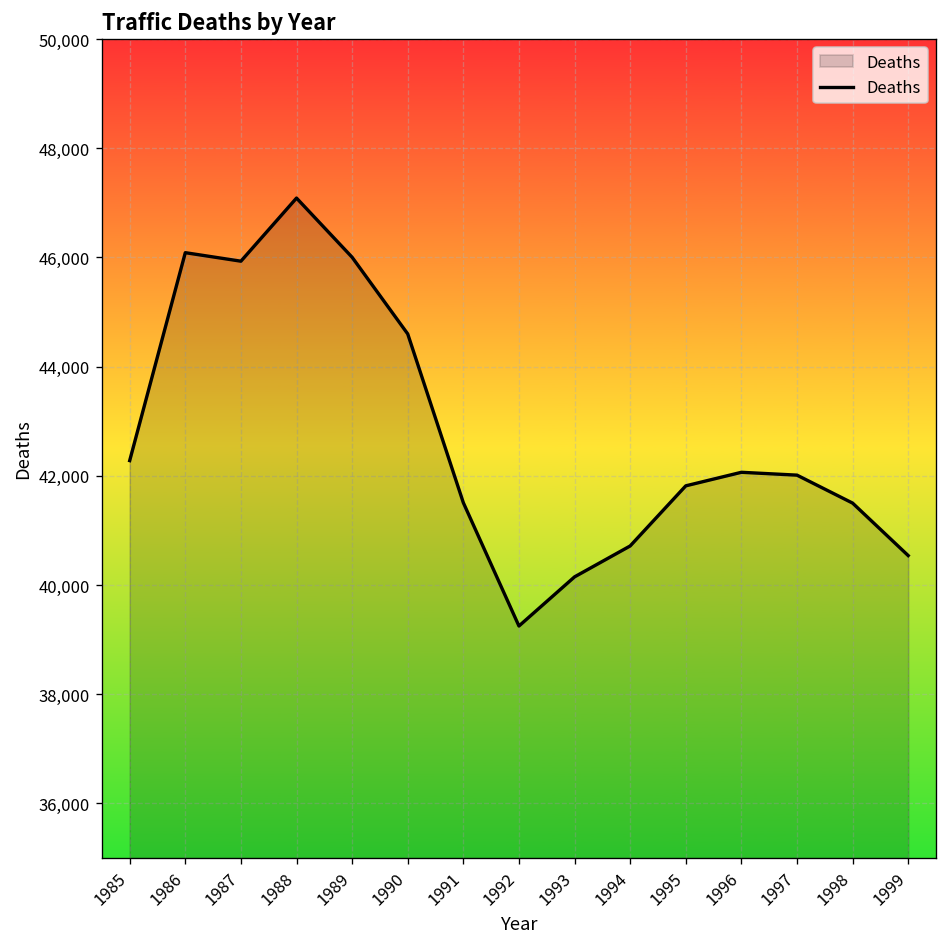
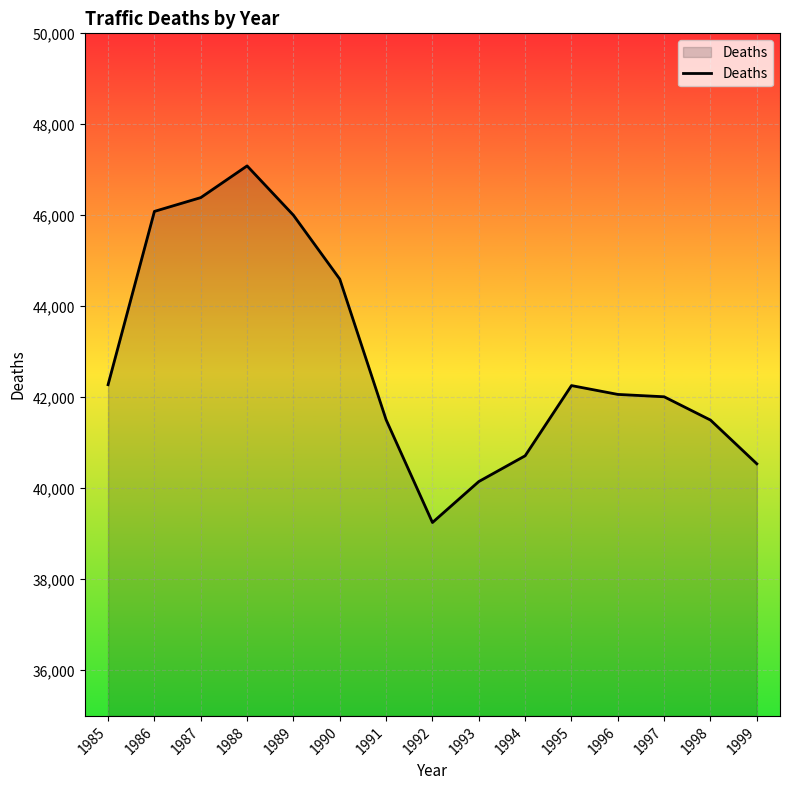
  {
    "1985": "42,300",
    "1986": "46,100",
-   "1987": "45,900",
+   "1987": "46,400",
    "1988": "47,100",
    "1989": "46,000",
    "1990": "44,600",
    "1991": "41,500",
    "1992": "39,300",
    "1993": "40,200",
    "1994": "40,700",
-   "1995": "41,800",
+   "1995": "42,300",
    "1996": "42,100",
    "1997": "42,000",
    "1998": "41,500",
    "1999": "40,500"
  }
